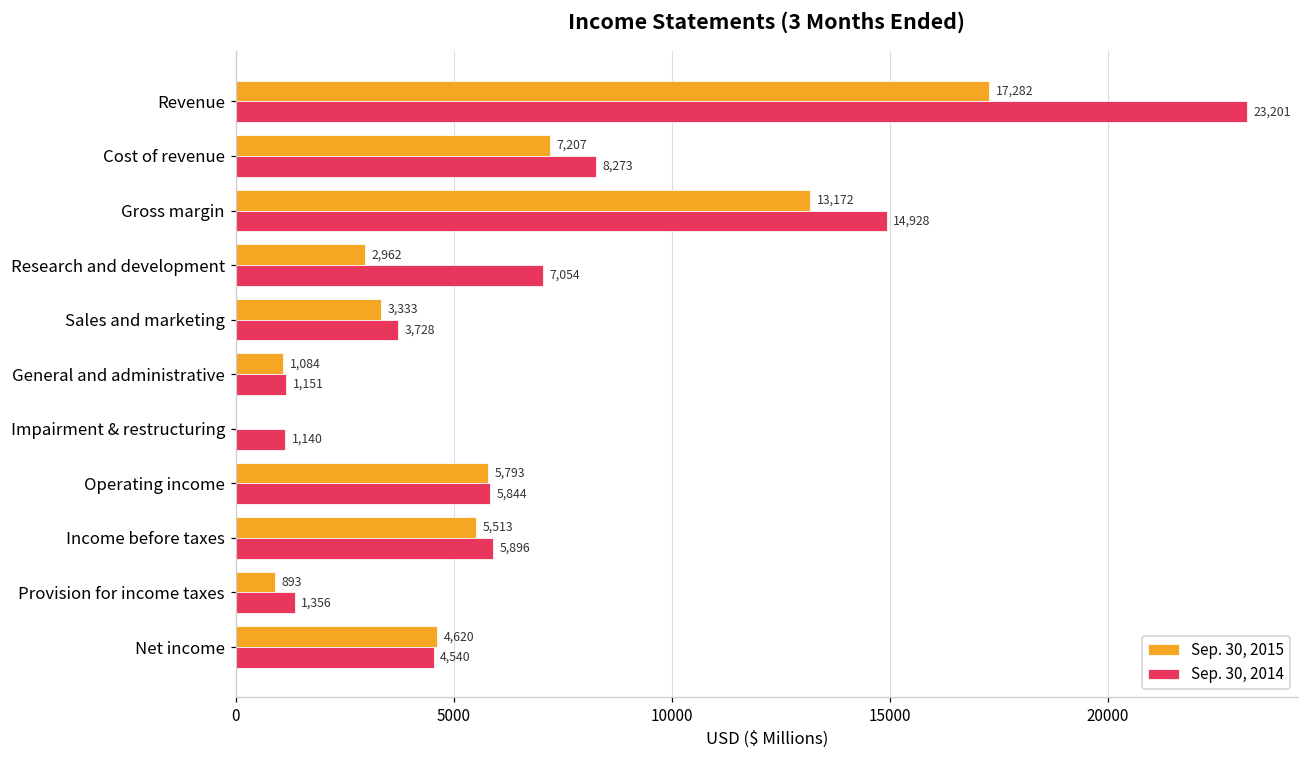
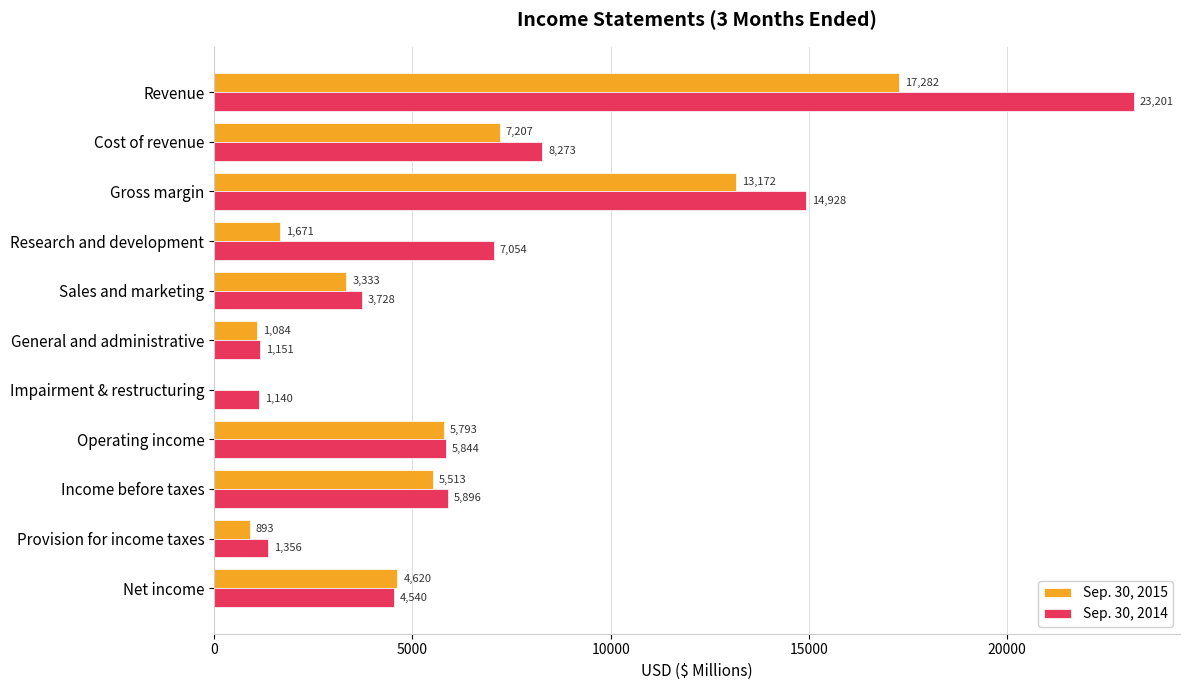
  {
    "Sep. 30, 2015": {
      "Revenue": "17,282",
      "Cost of revenue": "7,207",
      "Gross margin": "13,172",
-     "Research and development": "2,962",
+     "Research and development": "1,671",
      "Sales and marketing": "3,333",
      "General and administrative": "1,084",
      "Operating income": "5,793",
      "Income before taxes": "5,513",
      "Provision for income taxes": "893",
      "Net income": "4,620"
    },
    "Sep. 30, 2014": {
      "Revenue": "23,201",
      "Cost of revenue": "8,273",
      "Gross margin": "14,928",
      "Research and development": "7,054",
      "Sales and marketing": "3,728",
      "General and administrative": "1,151",
      "Impairment & restructuring": "1,140",
      "Operating income": "5,844",
      "Income before taxes": "5,896",
      "Provision for income taxes": "1,356",
      "Net income": "4,540"
    }
  }
